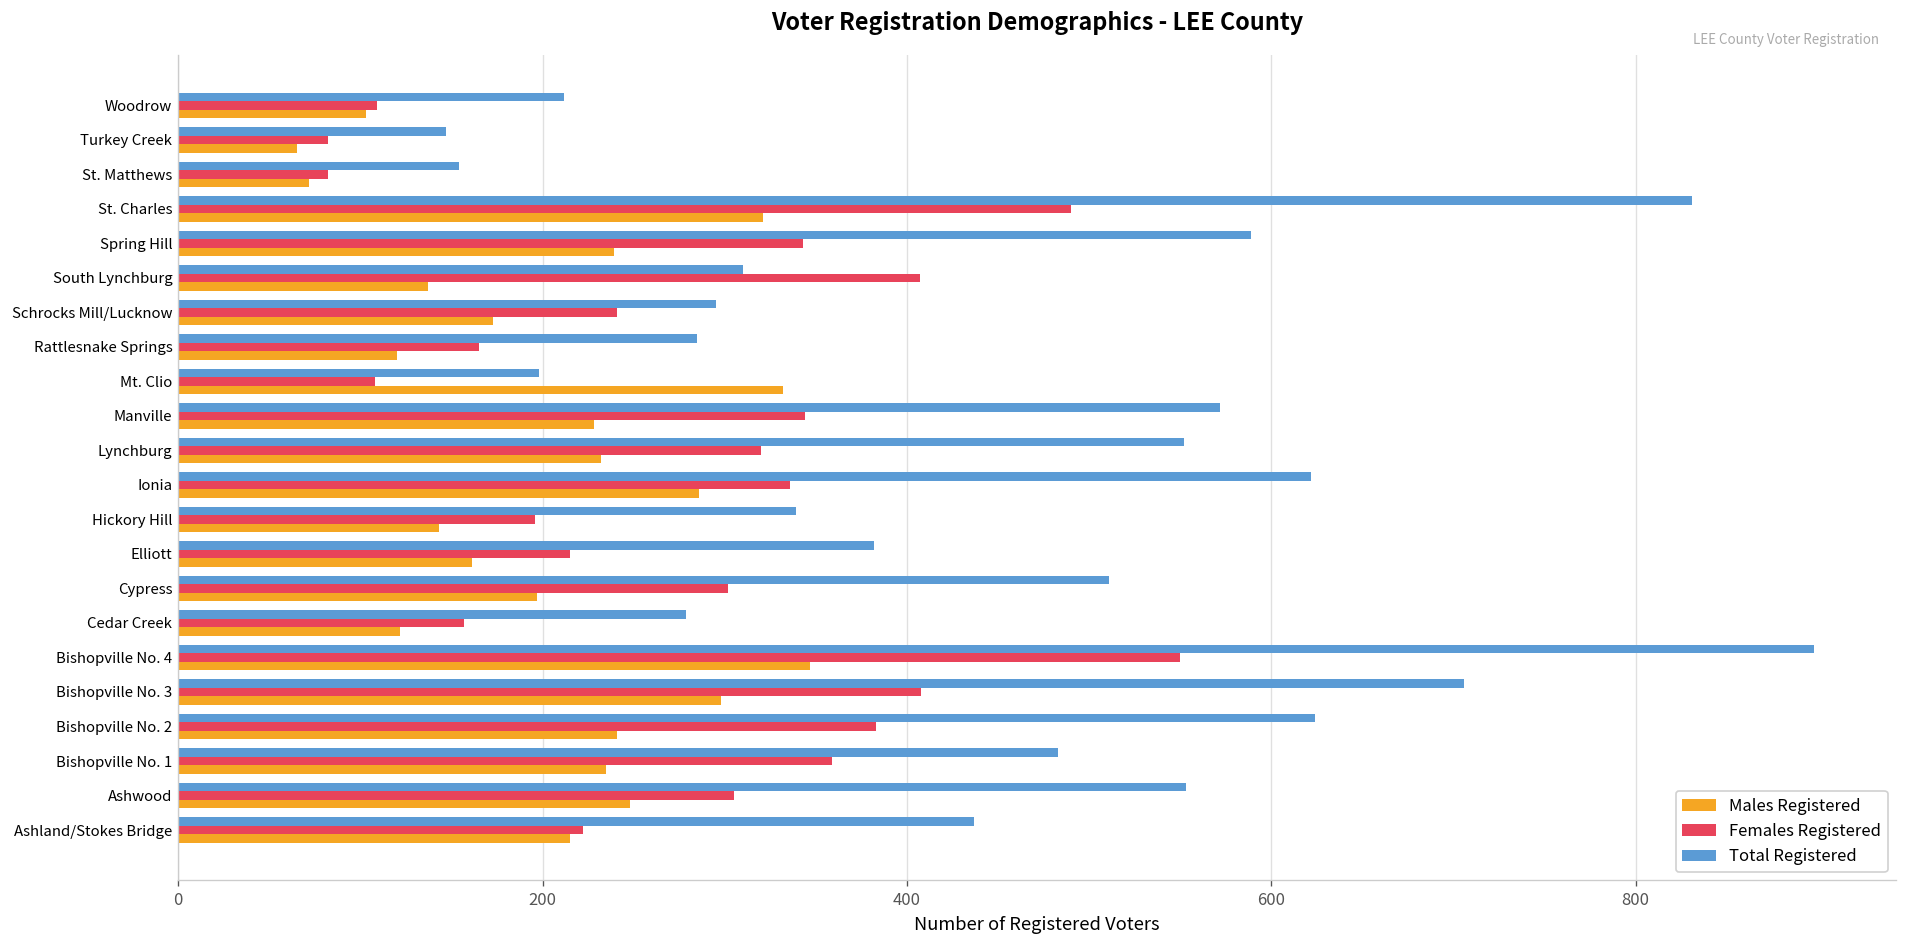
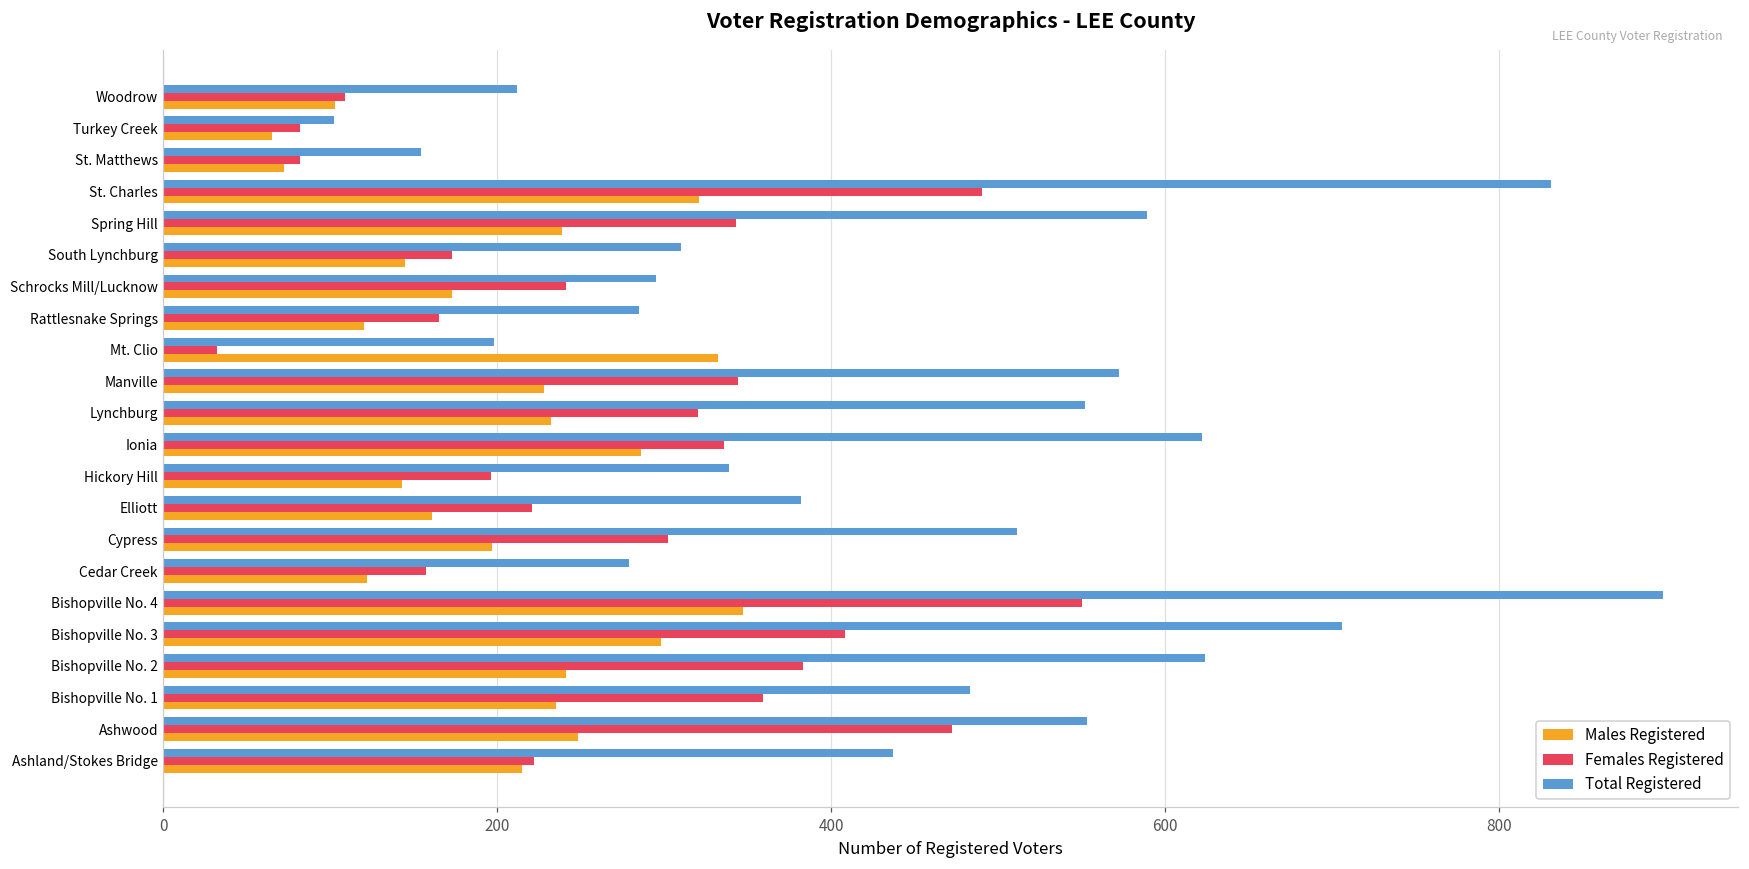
  {
    "Males Registered": {
      "Woodrow": 103,
      "Turkey Creek": 65,
      "St. Matthews": 72,
      "St. Charles": 321,
      "Spring Hill": 239,
-     "South Lynchburg": 137,
+     "South Lynchburg": 145,
      "Schrocks Mill/Lucknow": 173,
      "Rattlesnake Springs": 120,
      "Mt. Clio": 332,
      "Manville": 228,
      "Lynchburg": 232,
      "Ionia": 286,
      "Hickory Hill": 143,
      "Elliott": 161,
      "Cypress": 197,
      "Cedar Creek": 122,
      "Bishopville No. 4": 347,
      "Bishopville No. 3": 298,
      "Bishopville No. 2": 241,
      "Bishopville No. 1": 235,
      "Ashwood": 248,
      "Ashland/Stokes Bridge": 215
    },
    "Females Registered": {
      "Woodrow": 109,
      "Turkey Creek": 82,
      "St. Matthews": 82,
      "St. Charles": 490,
      "Spring Hill": 343,
-     "South Lynchburg": 407,
+     "South Lynchburg": 173,
      "Schrocks Mill/Lucknow": 241,
      "Rattlesnake Springs": 165,
-     "Mt. Clio": 108,
+     "Mt. Clio": 32,
      "Manville": 344,
      "Lynchburg": 320,
      "Ionia": 336,
      "Hickory Hill": 196,
-     "Elliott": 215,
+     "Elliott": 221,
      "Cypress": 302,
      "Cedar Creek": 157,
      "Bishopville No. 4": 550,
      "Bishopville No. 3": 408,
      "Bishopville No. 2": 383,
      "Bishopville No. 1": 359,
-     "Ashwood": 305,
+     "Ashwood": 472,
      "Ashland/Stokes Bridge": 222
    },
    "Total Registered": {
      "Woodrow": 212,
-     "Turkey Creek": 147,
+     "Turkey Creek": 102,
      "St. Matthews": 154,
      "St. Charles": 831,
      "Spring Hill": 589,
      "South Lynchburg": 310,
      "Schrocks Mill/Lucknow": 295,
      "Rattlesnake Springs": 285,
      "Mt. Clio": 198,
      "Manville": 572,
      "Lynchburg": 552,
      "Ionia": 622,
      "Hickory Hill": 339,
      "Elliott": 382,
      "Cypress": 511,
      "Cedar Creek": 279,
      "Bishopville No. 4": 898,
      "Bishopville No. 3": 706,
      "Bishopville No. 2": 624,
      "Bishopville No. 1": 483,
      "Ashwood": 553,
      "Ashland/Stokes Bridge": 437
    }
  }
